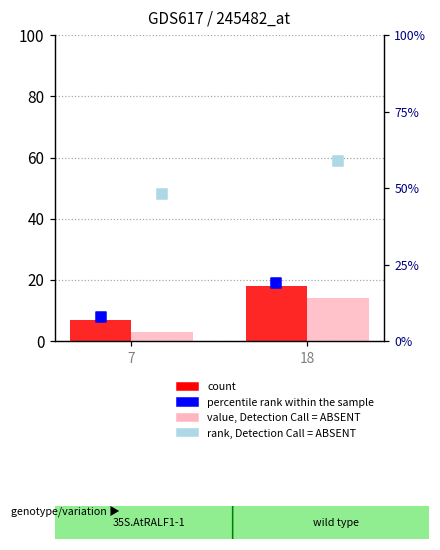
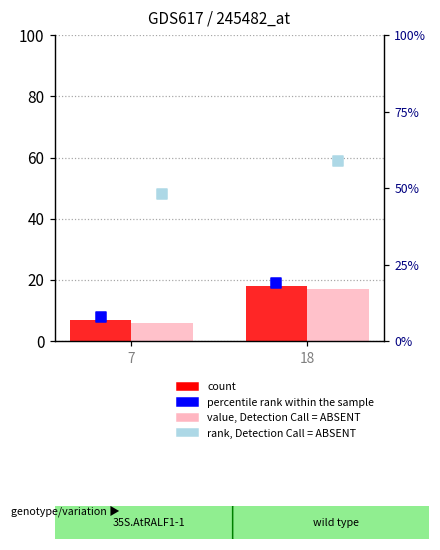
  {
    "count": {
      "7": 7,
      "18": 18
    },
    "value, Detection Call = ABSENT": {
-     "7": 3,
-     "18": 14
+     "7": 6,
+     "18": 17
    }
  }
